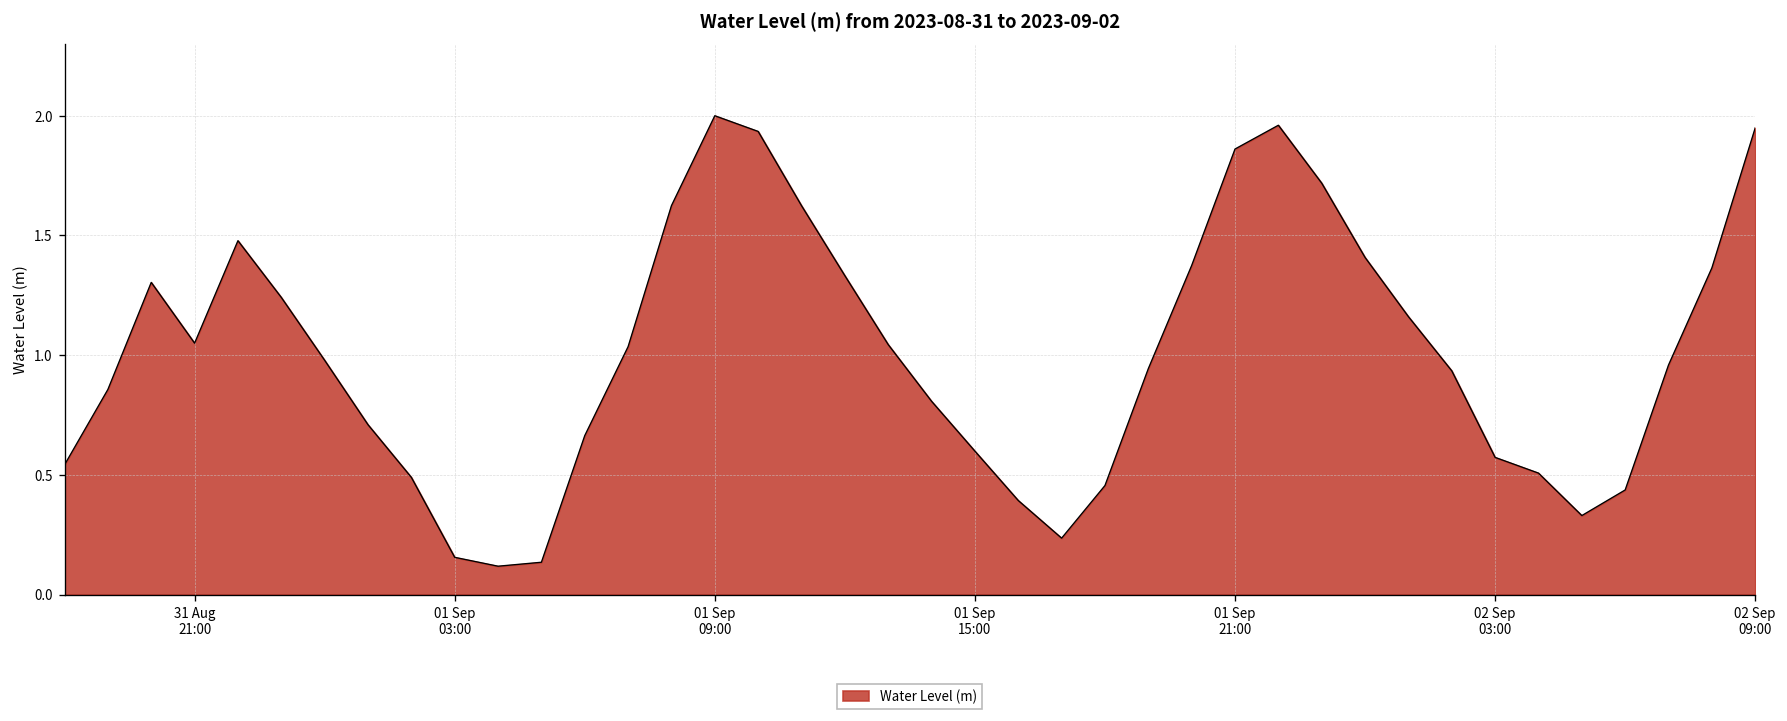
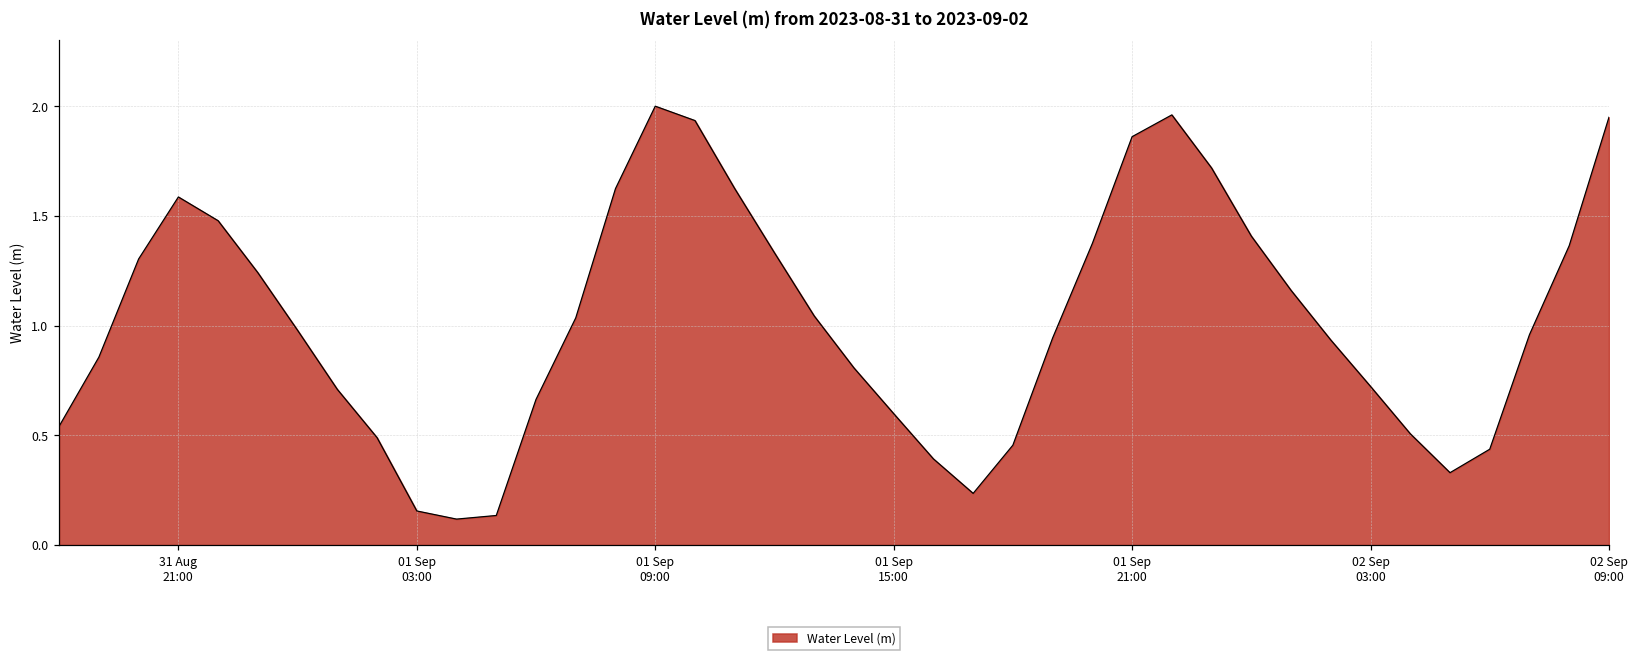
  {
-   "31 Aug 21:00": 1.05,
+   "31 Aug 21:00": 1.59,
    "01 Sep 03:00": 0.16,
    "01 Sep 09:00": 2.00,
    "01 Sep 15:00": 0.60,
    "01 Sep 21:00": 1.86,
-   "02 Sep 03:00": 0.57,
+   "02 Sep 03:00": 0.72,
    "02 Sep 09:00": 1.95
  }
